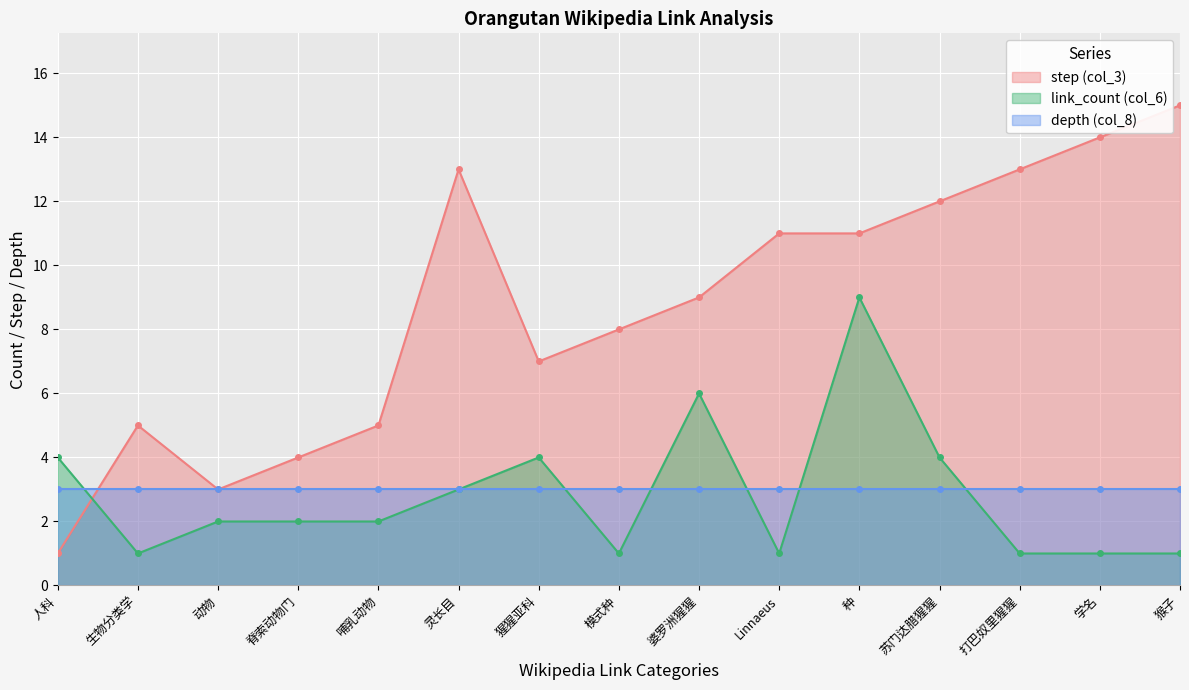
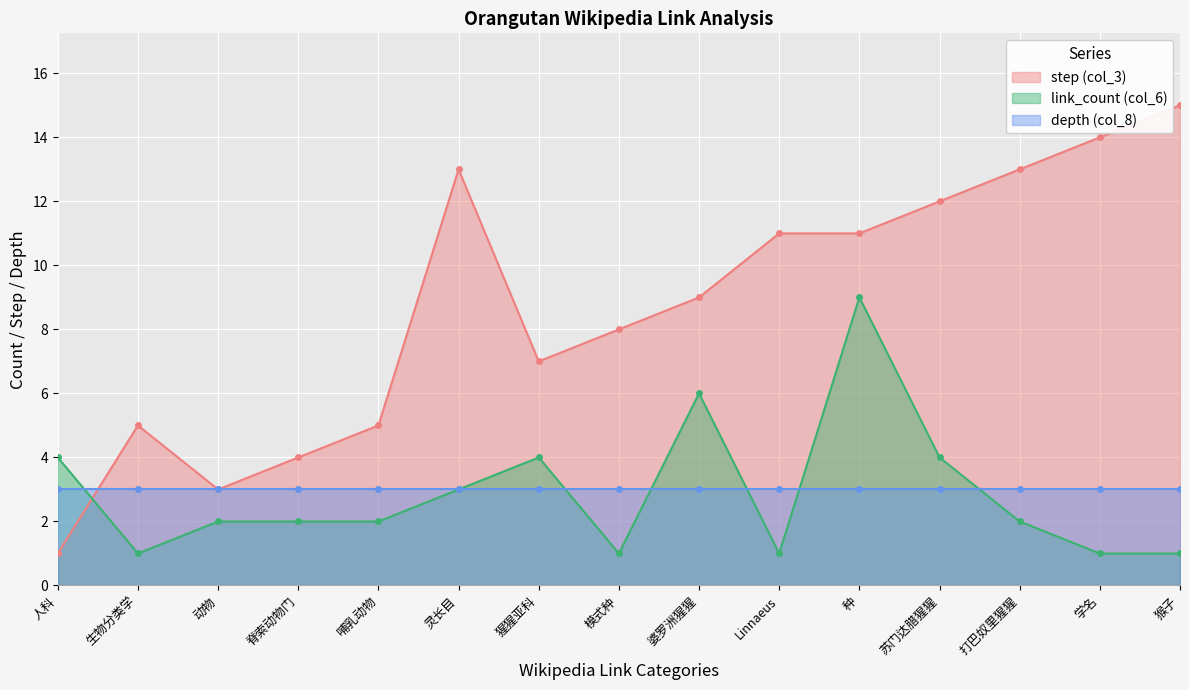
  {
    "step (col_3)": {
      "人科": 1,
      "生物分类学": 5,
      "脊索动物门": 4,
      "哺乳动物": 5,
      "灵长目": 13,
      "猩猩亚科": 7,
      "模式种": 8,
      "婆罗洲猩猩": 9,
      "Linnaeus": 11,
      "种": 11,
      "苏门达腊猩猩": 12,
      "打巴奴里猩猩": 13,
      "学名": 14,
      "猴子": 15
    },
    "link_count (col_6)": {
      "人科": 4,
      "生物分类学": 1,
      "动物": 2,
      "脊索动物门": 2,
      "哺乳动物": 2,
      "猩猩亚科": 4,
      "模式种": 1,
      "婆罗洲猩猩": 6,
      "Linnaeus": 1,
      "种": 9,
      "苏门达腊猩猩": 4,
-     "打巴奴里猩猩": 1,
+     "打巴奴里猩猩": 2,
      "学名": 1,
      "猴子": 1
    },
    "depth (col_8)": {
      "人科": 3,
      "生物分类学": 3,
      "脊索动物门": 3,
      "哺乳动物": 3,
      "猩猩亚科": 3,
      "模式种": 3,
      "婆罗洲猩猩": 3,
      "Linnaeus": 3,
      "种": 3,
      "苏门达腊猩猩": 3,
      "打巴奴里猩猩": 3,
      "学名": 3,
      "猴子": 3
    }
  }
